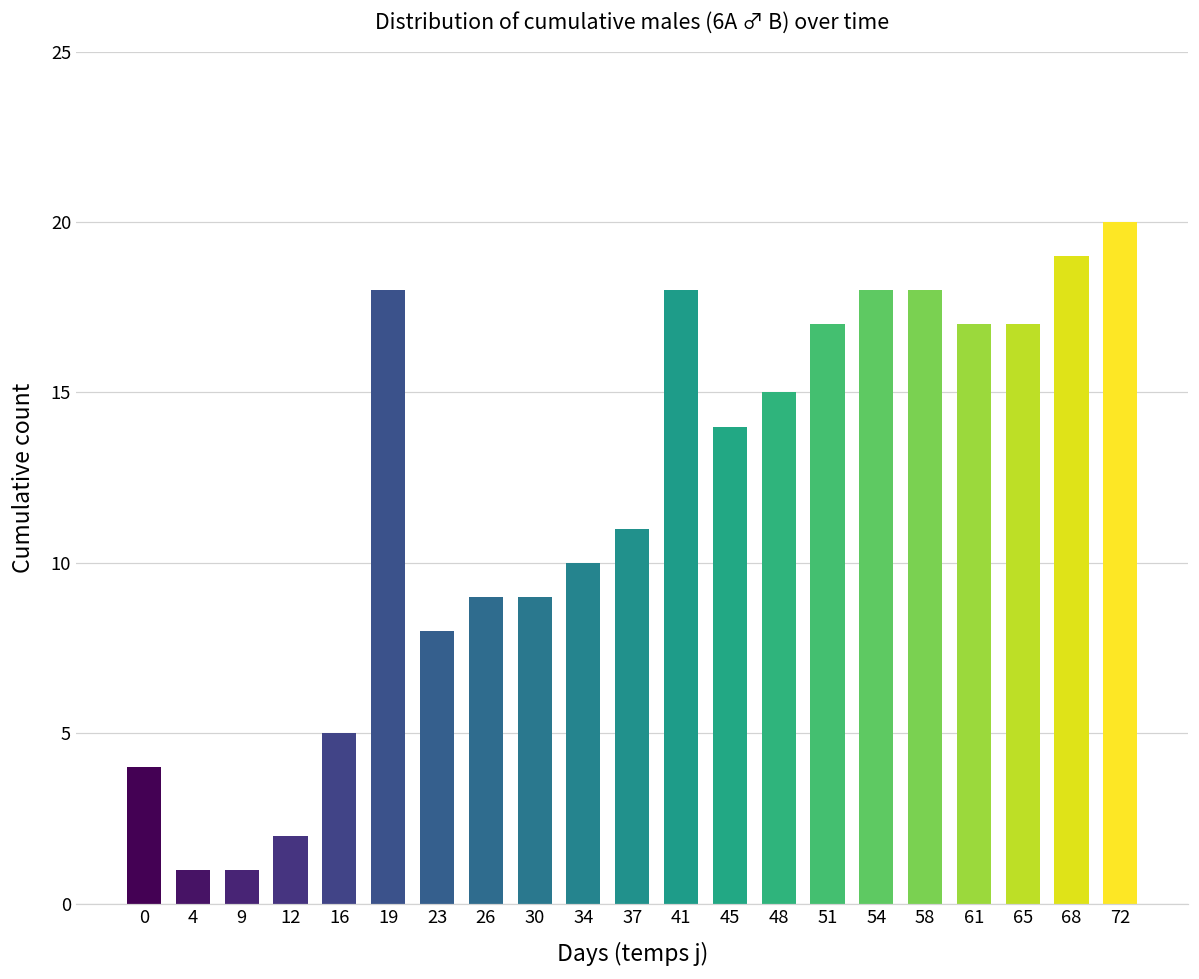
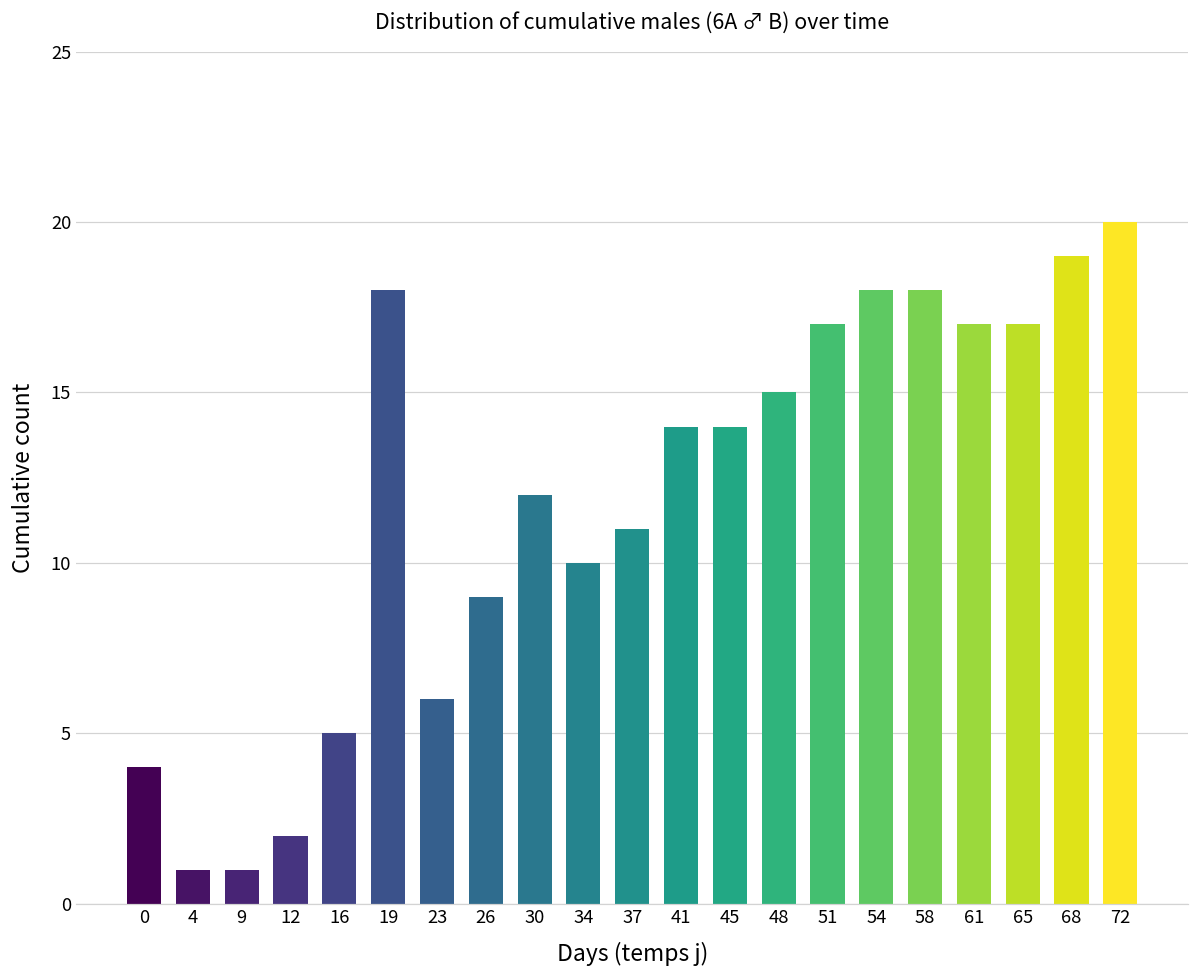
  {
    "0": 4,
    "4": 1,
    "9": 1,
    "12": 2,
    "16": 5,
    "19": 18,
-   "23": 8,
+   "23": 6,
    "26": 9,
-   "30": 9,
+   "30": 12,
    "34": 10,
    "37": 11,
-   "41": 18,
+   "41": 14,
    "45": 14,
    "48": 15,
    "51": 17,
    "54": 18,
    "58": 18,
    "61": 17,
    "65": 17,
    "68": 19,
    "72": 20
  }
